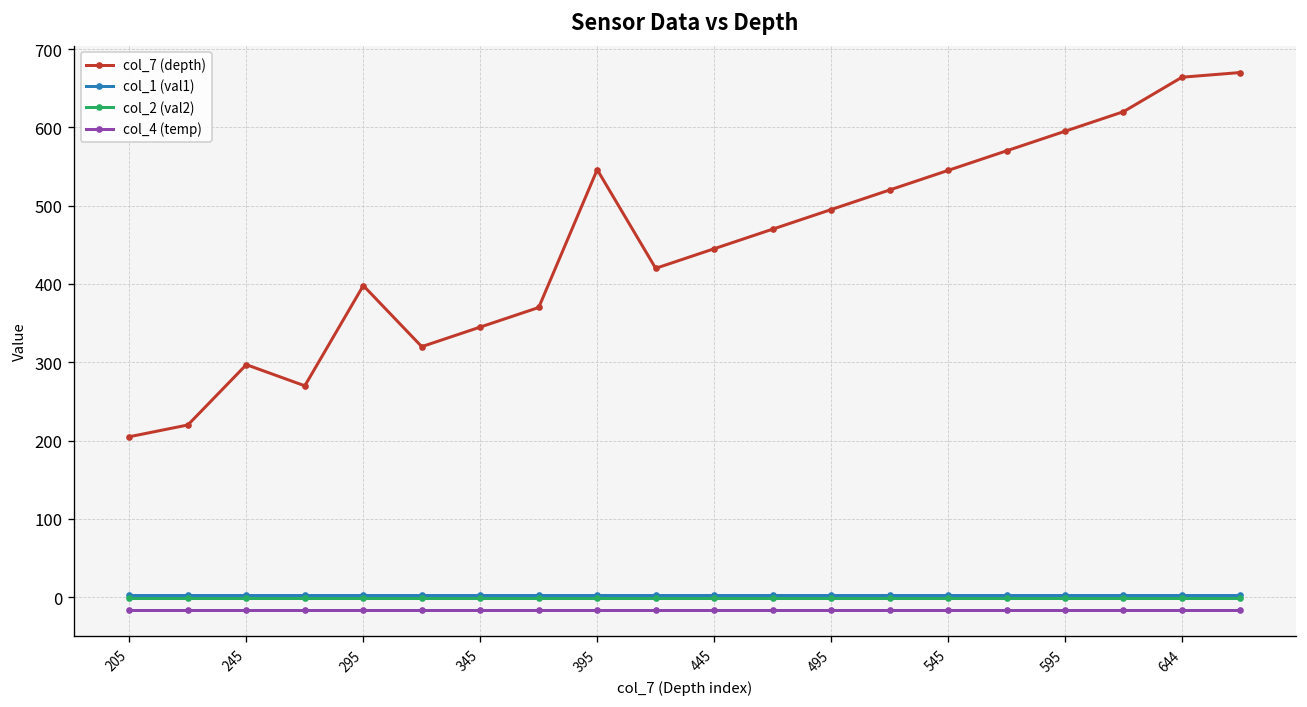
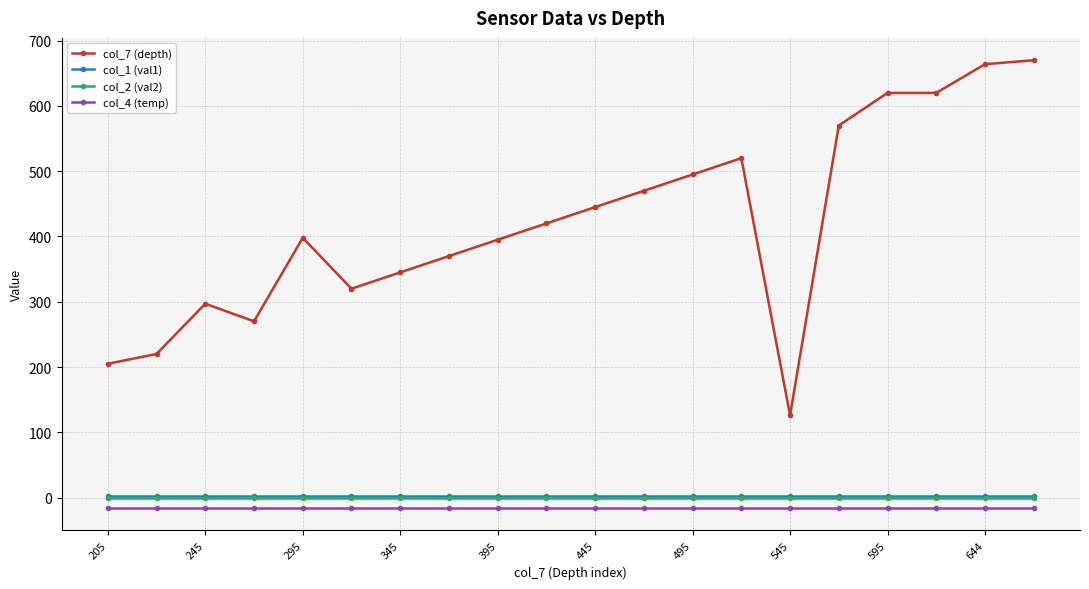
  {
    "col_7 (depth)": {
      "205": 210,
      "245": 300,
      "295": 400,
      "345": 350,
-     "395": 550,
+     "395": 400,
      "445": 450,
      "495": 500,
-     "545": 550,
-     "595": 600,
+     "545": 130,
+     "595": 620,
      "644": 660
    },
    "col_4 (temp)": {
      "205": -20,
      "245": -20,
      "295": -20,
      "345": -20,
      "395": -20,
      "445": -20,
      "495": -20,
      "545": -20,
      "595": -20,
      "644": -20
    }
  }
